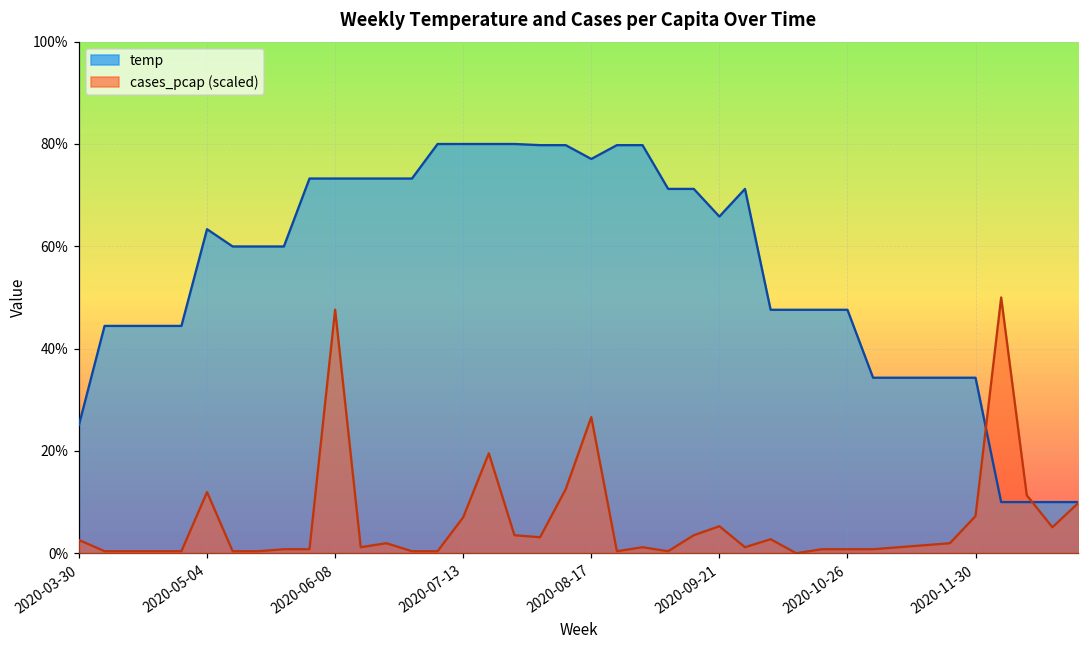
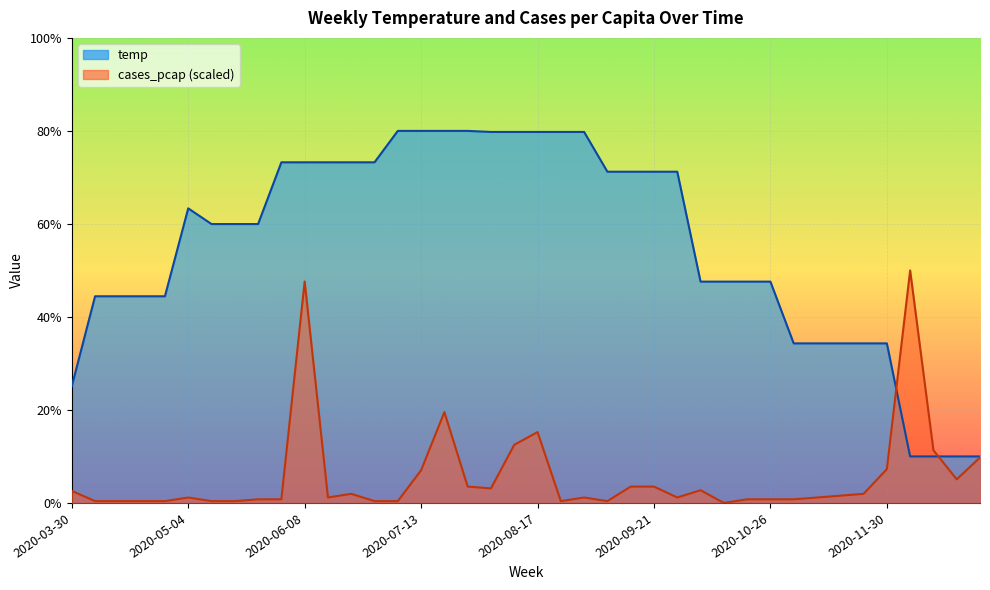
  {
    "temp": {
      "2020-03-30": "25%",
      "2020-05-04": "63%",
      "2020-06-08": "73%",
      "2020-07-13": "80%",
-     "2020-08-17": "77%",
-     "2020-09-21": "66%",
+     "2020-08-17": "80%",
+     "2020-09-21": "71%",
      "2020-10-26": "48%",
      "2020-11-30": "34%"
    },
    "cases_pcap (scaled)": {
      "2020-03-30": "3%",
-     "2020-05-04": "12%",
+     "2020-05-04": "1%",
      "2020-06-08": "48%",
      "2020-07-13": "7%",
-     "2020-08-17": "27%",
-     "2020-09-21": "5%",
+     "2020-08-17": "15%",
+     "2020-09-21": "4%",
      "2020-10-26": "1%",
      "2020-11-30": "7%"
    }
  }
